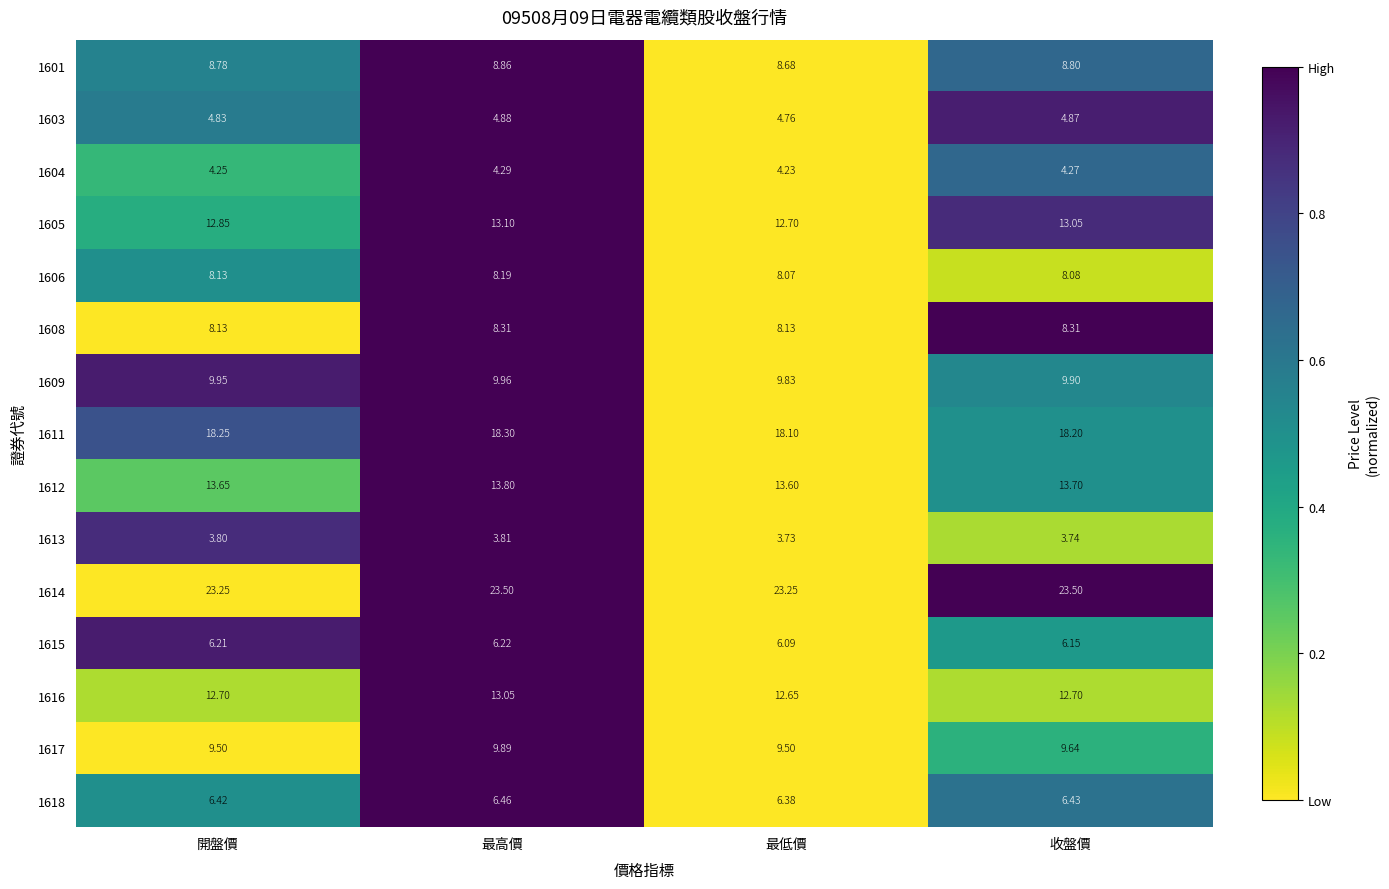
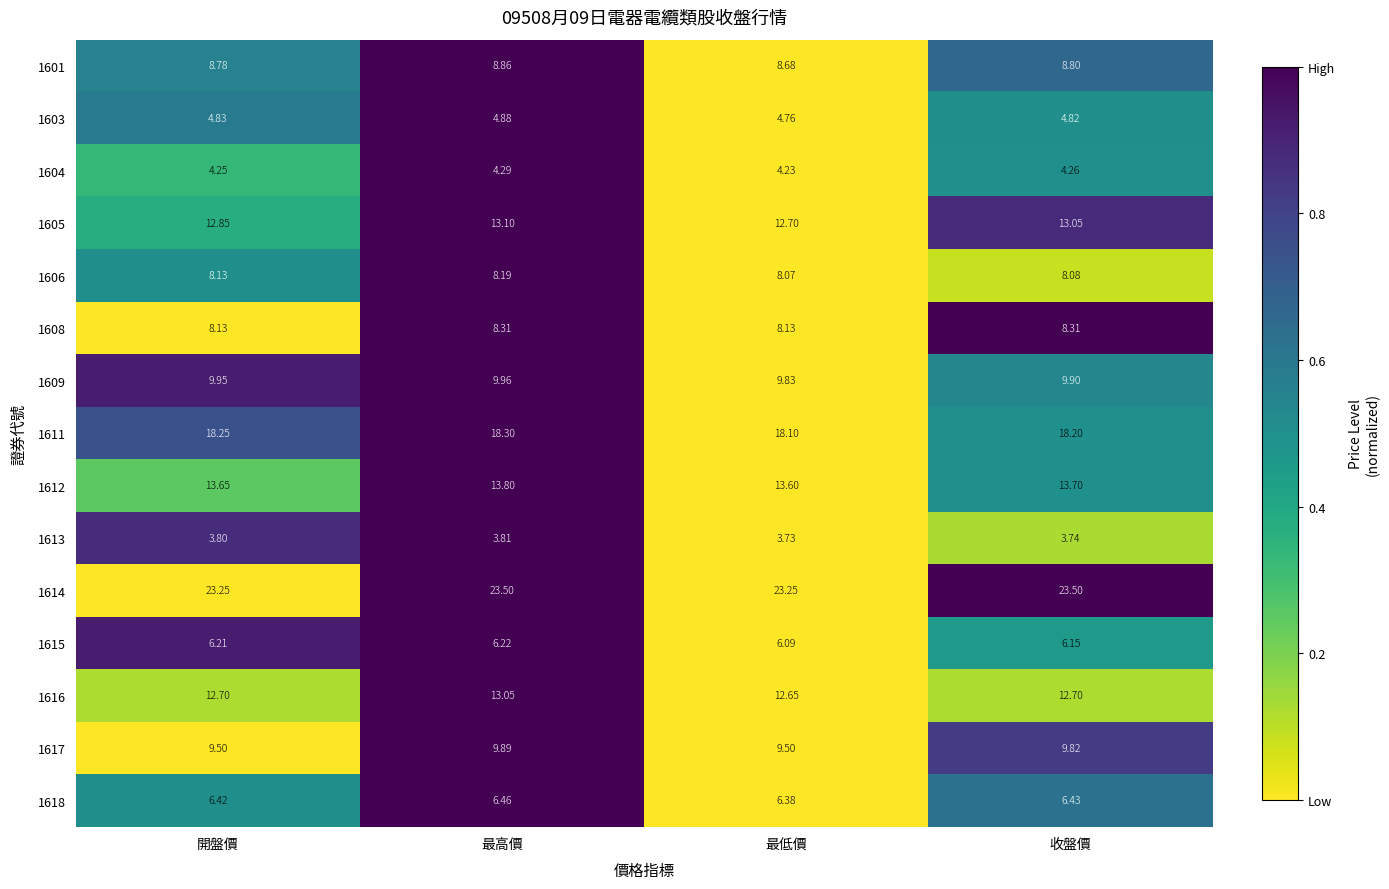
  {
    "1601": {
      "開盤價": 8.78,
      "最高價": 8.86,
      "最低價": 8.68,
      "收盤價": 8.80
    },
    "1603": {
      "開盤價": 4.83,
      "最高價": 4.88,
      "最低價": 4.76,
-     "收盤價": 4.87
+     "收盤價": 4.82
    },
    "1604": {
      "開盤價": 4.25,
      "最高價": 4.29,
      "最低價": 4.23,
-     "收盤價": 4.27
+     "收盤價": 4.26
    },
    "1605": {
      "開盤價": 12.85,
      "最高價": 13.10,
      "最低價": 12.70,
      "收盤價": 13.05
    },
    "1606": {
      "開盤價": 8.13,
      "最高價": 8.19,
      "最低價": 8.07,
      "收盤價": 8.08
    },
    "1608": {
      "開盤價": 8.13,
      "最高價": 8.31,
      "最低價": 8.13,
      "收盤價": 8.31
    },
    "1609": {
      "開盤價": 9.95,
      "最高價": 9.96,
      "最低價": 9.83,
      "收盤價": 9.90
    },
    "1611": {
      "開盤價": 18.25,
      "最高價": 18.30,
      "最低價": 18.10,
      "收盤價": 18.20
    },
    "1612": {
      "開盤價": 13.65,
      "最高價": 13.80,
      "最低價": 13.60,
      "收盤價": 13.70
    },
    "1613": {
      "開盤價": 3.80,
      "最高價": 3.81,
      "最低價": 3.73,
      "收盤價": 3.74
    },
    "1614": {
      "開盤價": 23.25,
      "最高價": 23.50,
      "最低價": 23.25,
      "收盤價": 23.50
    },
    "1615": {
      "開盤價": 6.21,
      "最高價": 6.22,
      "最低價": 6.09,
      "收盤價": 6.15
    },
    "1616": {
      "開盤價": 12.70,
      "最高價": 13.05,
      "最低價": 12.65,
      "收盤價": 12.70
    },
    "1617": {
      "開盤價": 9.50,
      "最高價": 9.89,
      "最低價": 9.50,
-     "收盤價": 9.64
+     "收盤價": 9.82
    },
    "1618": {
      "開盤價": 6.42,
      "最高價": 6.46,
      "最低價": 6.38,
      "收盤價": 6.43
    }
  }
